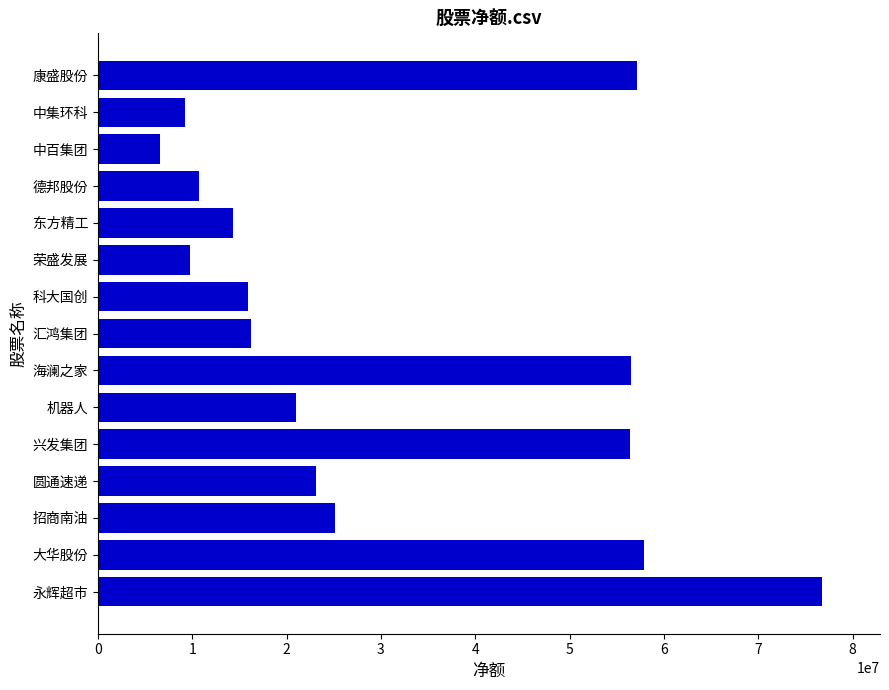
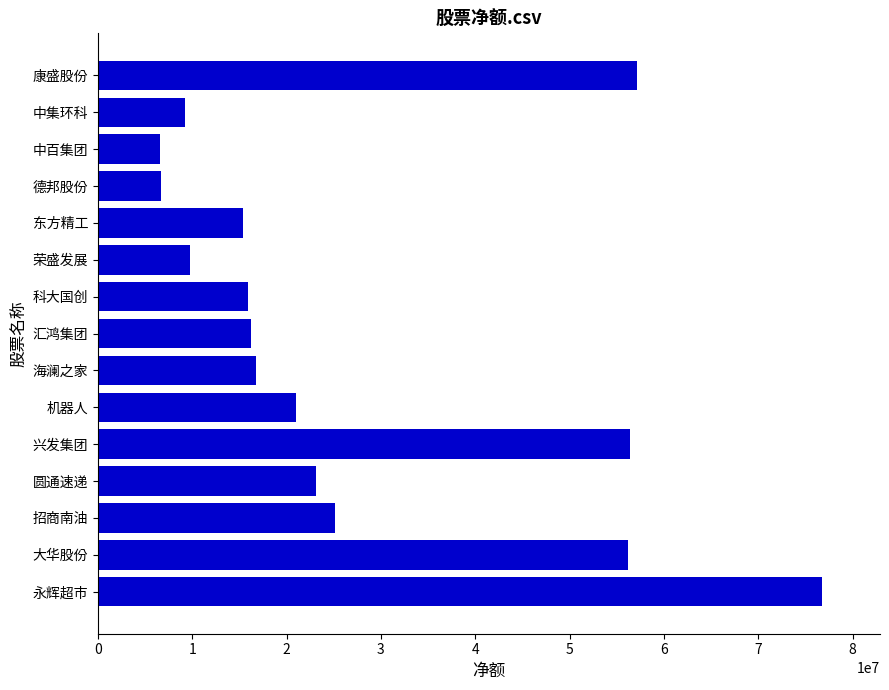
  {
    "康盛股份": 57000000,
    "中集环科": 9000000,
    "中百集团": 7000000,
-   "德邦股份": 11000000,
-   "东方精工": 14000000,
+   "德邦股份": 7000000,
+   "东方精工": 15000000,
    "荣盛发展": 10000000,
    "科大国创": 16000000,
    "汇鸿集团": 16000000,
-   "海澜之家": 56000000,
+   "海澜之家": 17000000,
    "机器人": 21000000,
    "兴发集团": 56000000,
    "圆通速递": 23000000,
    "招商南油": 25000000,
-   "大华股份": 58000000,
+   "大华股份": 56000000,
    "永辉超市": 77000000
  }
